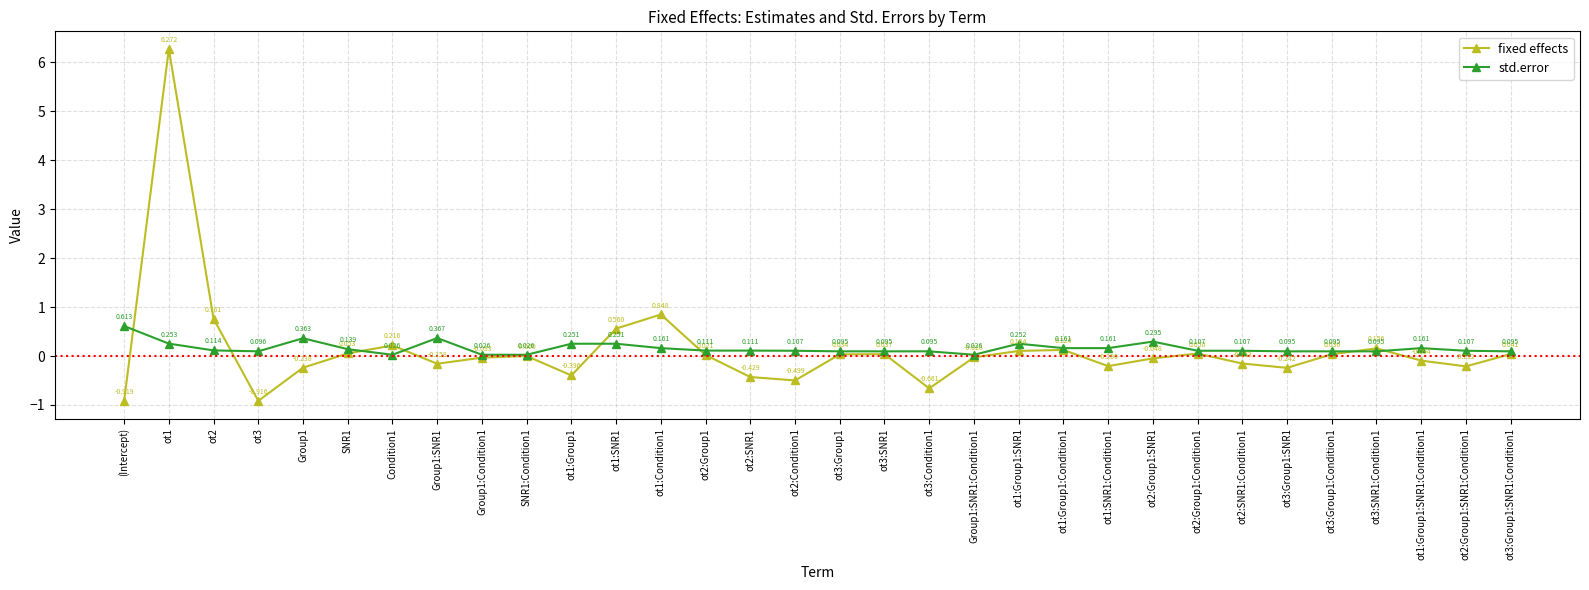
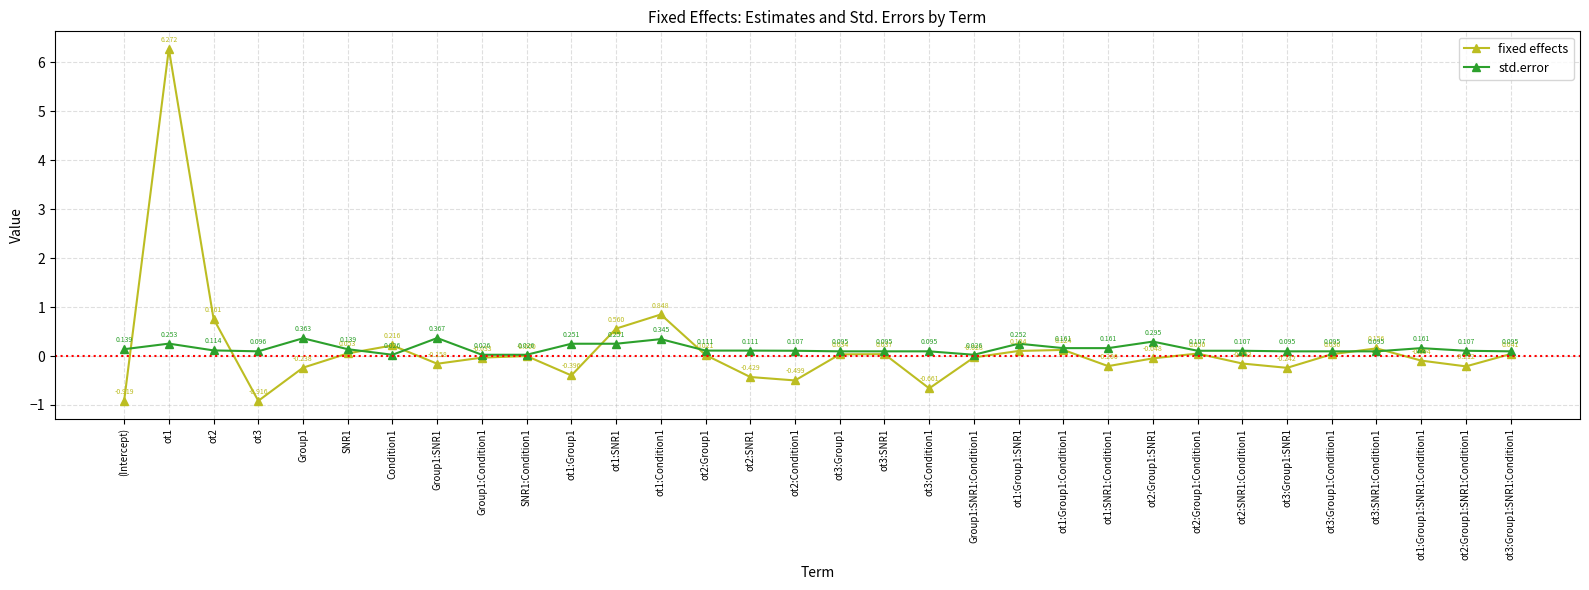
  {
    "fixed effects": {
      "(Intercept)": -0.919,
      "ot1": 6.272,
      "ot2": 0.761,
      "ot3": -0.916,
      "Group1": -0.238,
      "Condition1": 0.216,
      "Group1:SNR1": -0.158,
      "ot1:Group1": -0.396,
      "ot1:SNR1": 0.560,
      "ot1:Condition1": 0.848,
      "ot2:SNR1": -0.429,
      "ot2:Condition1": -0.499,
      "ot3:Condition1": -0.661,
      "ot1:SNR1:Condition1": -0.206,
      "ot2:Group1:SNR1": -0.048,
      "ot3:Group1:SNR1": -0.242,
      "ot2:Group1:SNR1:Condition1": -0.212
    },
    "std.error": {
-     "(Intercept)": 0.613,
+     "(Intercept)": 0.139,
      "ot1": 0.253,
      "ot2": 0.114,
      "ot3": 0.096,
      "Group1": 0.363,
      "Group1:SNR1": 0.367,
      "ot1:Group1": 0.251,
      "ot1:SNR1": 0.251,
-     "ot1:Condition1": 0.161,
+     "ot1:Condition1": 0.345,
      "ot2:SNR1": 0.111,
      "ot2:Condition1": 0.107,
      "ot3:Condition1": 0.095,
      "ot1:Group1:SNR1": 0.252,
      "ot1:SNR1:Condition1": 0.161,
      "ot2:Group1:SNR1": 0.295,
      "ot2:SNR1:Condition1": 0.107,
      "ot3:Group1:SNR1": 0.095,
      "ot1:Group1:SNR1:Condition1": 0.161,
      "ot2:Group1:SNR1:Condition1": 0.107
    }
  }
